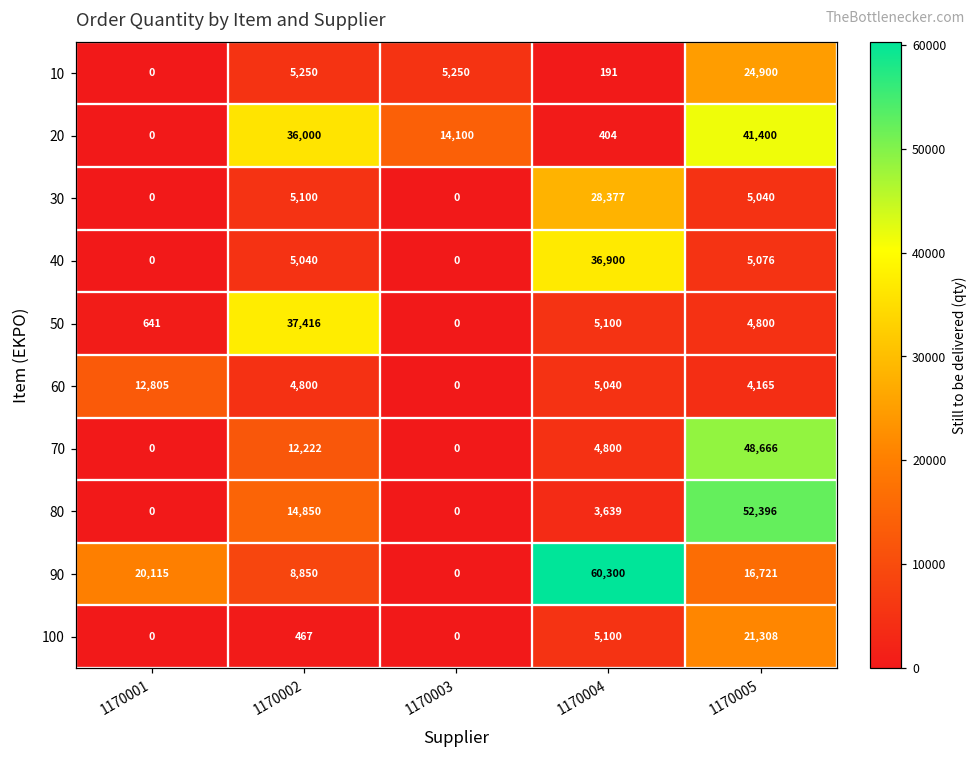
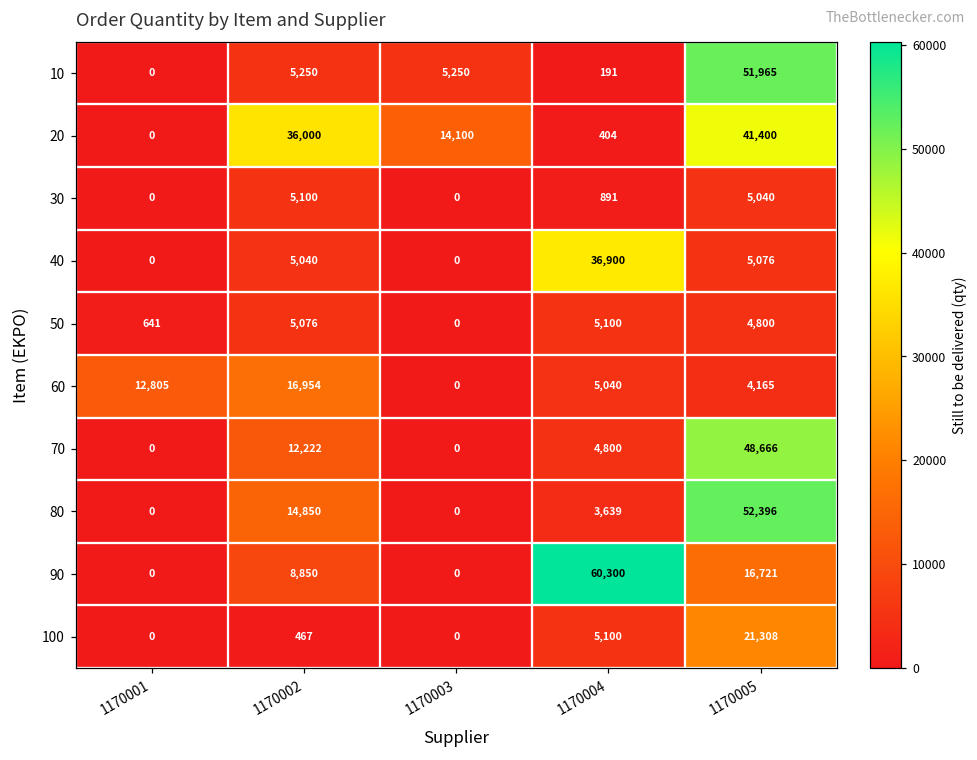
  {
    "10": {
      "1170001": "0",
      "1170002": "5,250",
      "1170003": "5,250",
      "1170004": "191",
-     "1170005": "24,900"
+     "1170005": "51,965"
    },
    "20": {
      "1170001": "0",
      "1170002": "36,000",
      "1170003": "14,100",
      "1170004": "404",
      "1170005": "41,400"
    },
    "30": {
      "1170001": "0",
      "1170002": "5,100",
      "1170003": "0",
-     "1170004": "28,377",
+     "1170004": "891",
      "1170005": "5,040"
    },
    "40": {
      "1170001": "0",
      "1170002": "5,040",
      "1170003": "0",
      "1170004": "36,900",
      "1170005": "5,076"
    },
    "50": {
      "1170001": "641",
-     "1170002": "37,416",
+     "1170002": "5,076",
      "1170003": "0",
      "1170004": "5,100",
      "1170005": "4,800"
    },
    "60": {
      "1170001": "12,805",
-     "1170002": "4,800",
+     "1170002": "16,954",
      "1170003": "0",
      "1170004": "5,040",
      "1170005": "4,165"
    },
    "70": {
      "1170001": "0",
      "1170002": "12,222",
      "1170003": "0",
      "1170004": "4,800",
      "1170005": "48,666"
    },
    "80": {
      "1170001": "0",
      "1170002": "14,850",
      "1170003": "0",
      "1170004": "3,639",
      "1170005": "52,396"
    },
    "90": {
-     "1170001": "20,115",
+     "1170001": "0",
      "1170002": "8,850",
      "1170003": "0",
      "1170004": "60,300",
      "1170005": "16,721"
    },
    "100": {
      "1170001": "0",
      "1170002": "467",
      "1170003": "0",
      "1170004": "5,100",
      "1170005": "21,308"
    }
  }
